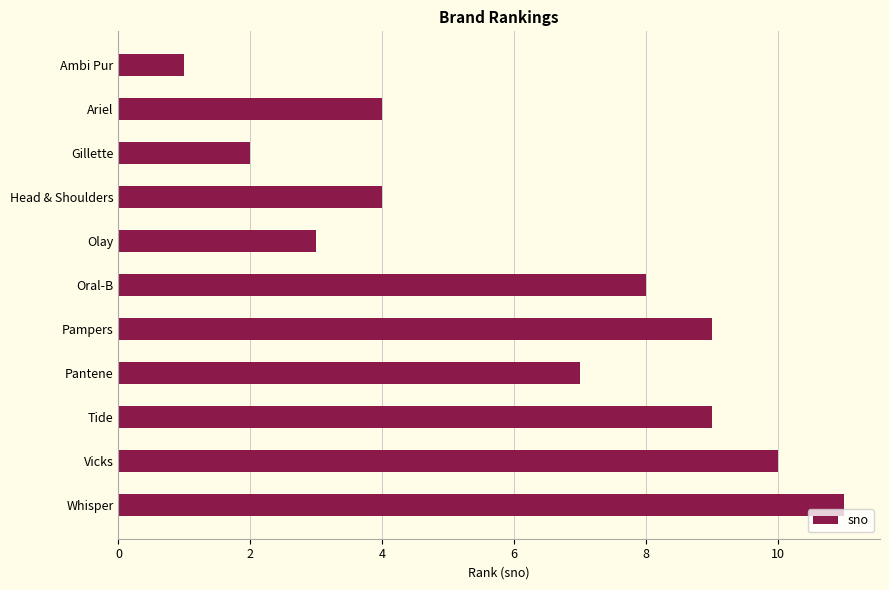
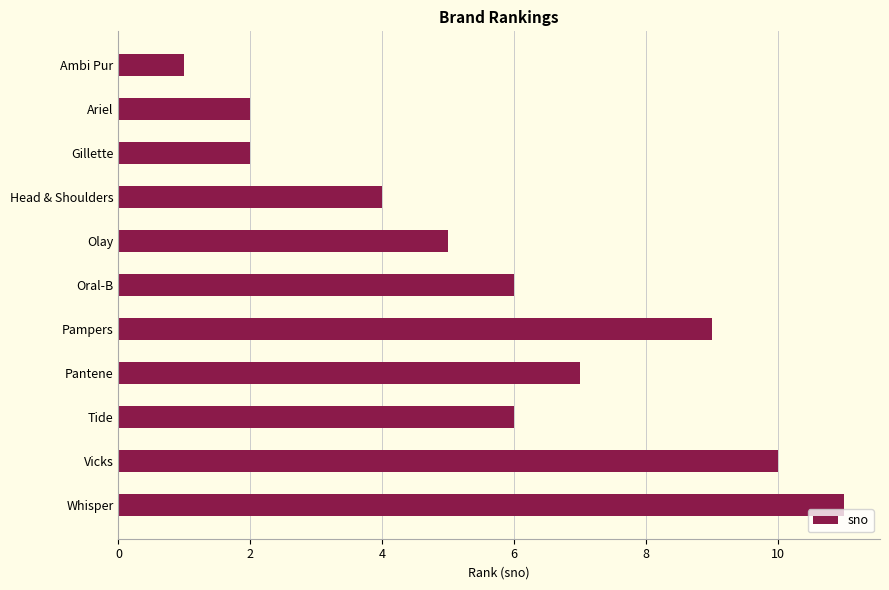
  {
    "Ambi Pur": 1,
-   "Ariel": 4,
+   "Ariel": 2,
    "Gillette": 2,
    "Head & Shoulders": 4,
-   "Olay": 3,
-   "Oral-B": 8,
+   "Olay": 5,
+   "Oral-B": 6,
    "Pampers": 9,
    "Pantene": 7,
-   "Tide": 9,
+   "Tide": 6,
    "Vicks": 10,
    "Whisper": 11
  }
